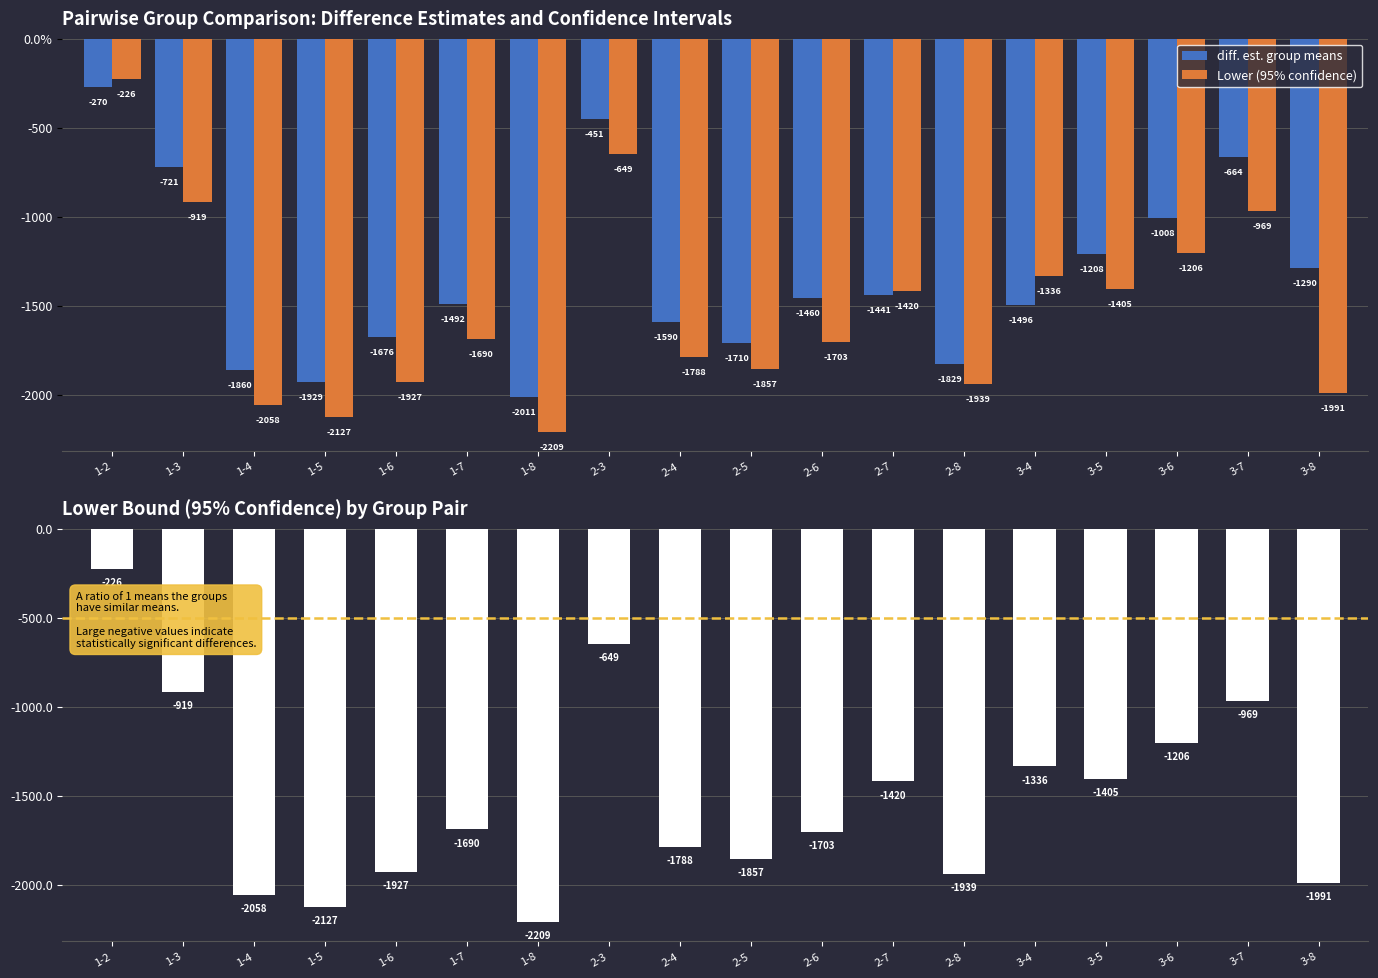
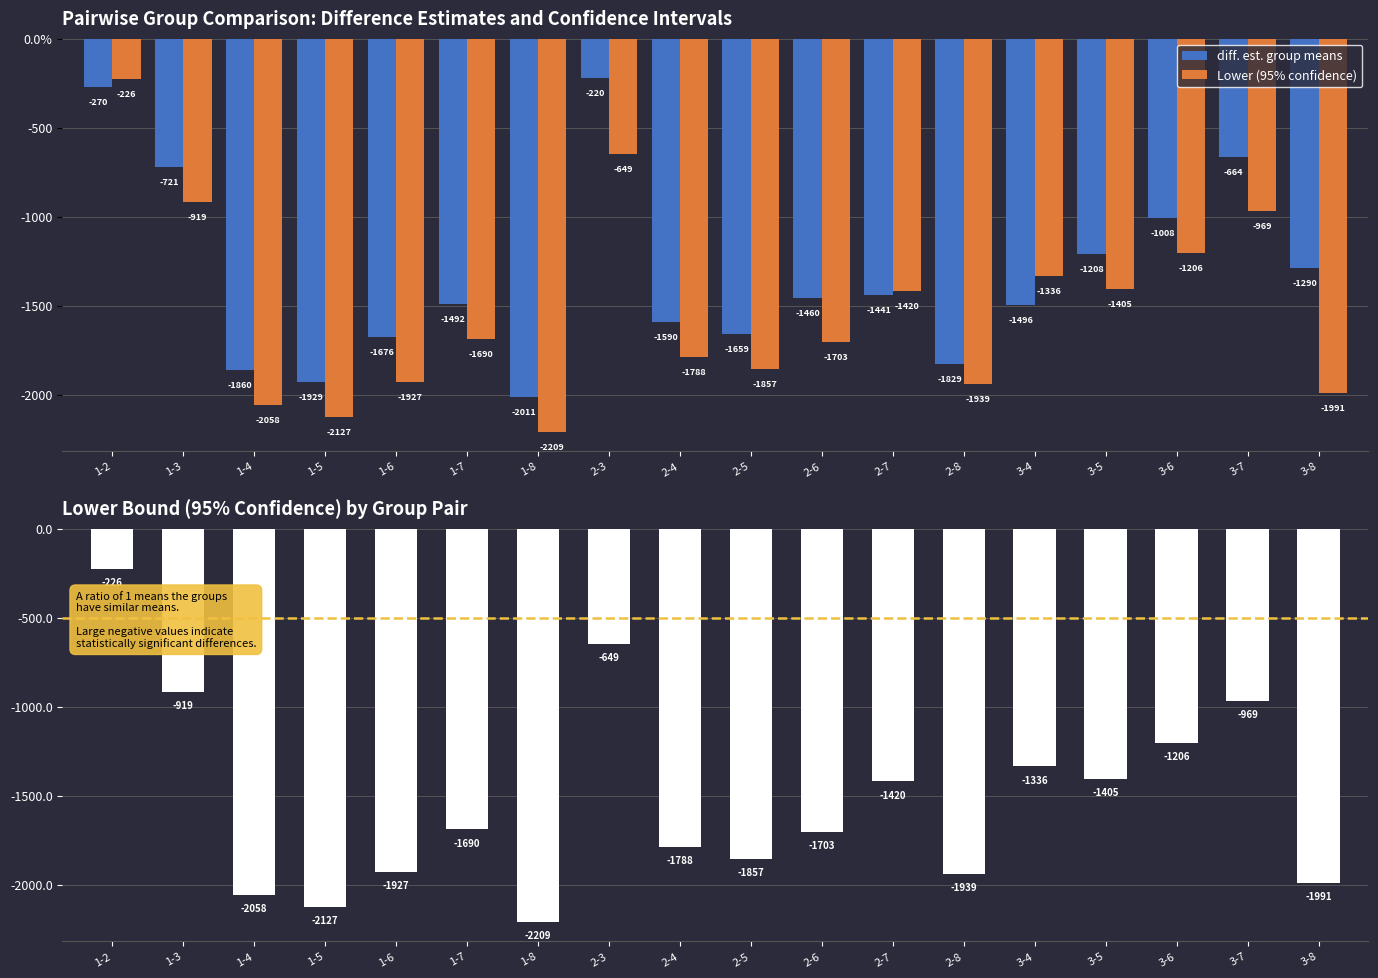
  {
    "Pairwise Group Comparison: Difference Estimates and Confidence Intervals": {
      "diff. est. group means": {
        "1-2": -270,
        "1-3": -721,
        "1-4": -1860,
        "1-5": -1929,
        "1-6": -1676,
        "1-7": -1492,
        "1-8": -2011,
-       "2-3": -451,
+       "2-3": -220,
        "2-4": -1590,
-       "2-5": -1710,
+       "2-5": -1659,
        "2-6": -1460,
        "2-7": -1441,
        "2-8": -1829,
        "3-4": -1496,
        "3-5": -1208,
        "3-6": -1008,
        "3-7": -664,
        "3-8": -1290
      },
      "Lower (95% confidence)": {
        "1-2": -226,
        "1-3": -919,
        "1-4": -2058,
        "1-5": -2127,
        "1-6": -1927,
        "1-7": -1690,
        "1-8": -2209,
        "2-3": -649,
        "2-4": -1788,
        "2-5": -1857,
        "2-6": -1703,
        "2-7": -1420,
        "2-8": -1939,
        "3-4": -1336,
        "3-5": -1405,
        "3-6": -1206,
        "3-7": -969,
        "3-8": -1991
      }
    },
    "Lower Bound (95% Confidence) by Group Pair": {
      "1-3": -919,
      "1-4": -2058,
      "1-5": -2127,
      "1-6": -1927,
      "1-7": -1690,
      "1-8": -2209,
      "2-3": -649,
      "2-4": -1788,
      "2-5": -1857,
      "2-6": -1703,
      "2-7": -1420,
      "2-8": -1939,
      "3-4": -1336,
      "3-5": -1405,
      "3-6": -1206,
      "3-7": -969,
      "3-8": -1991
    }
  }
